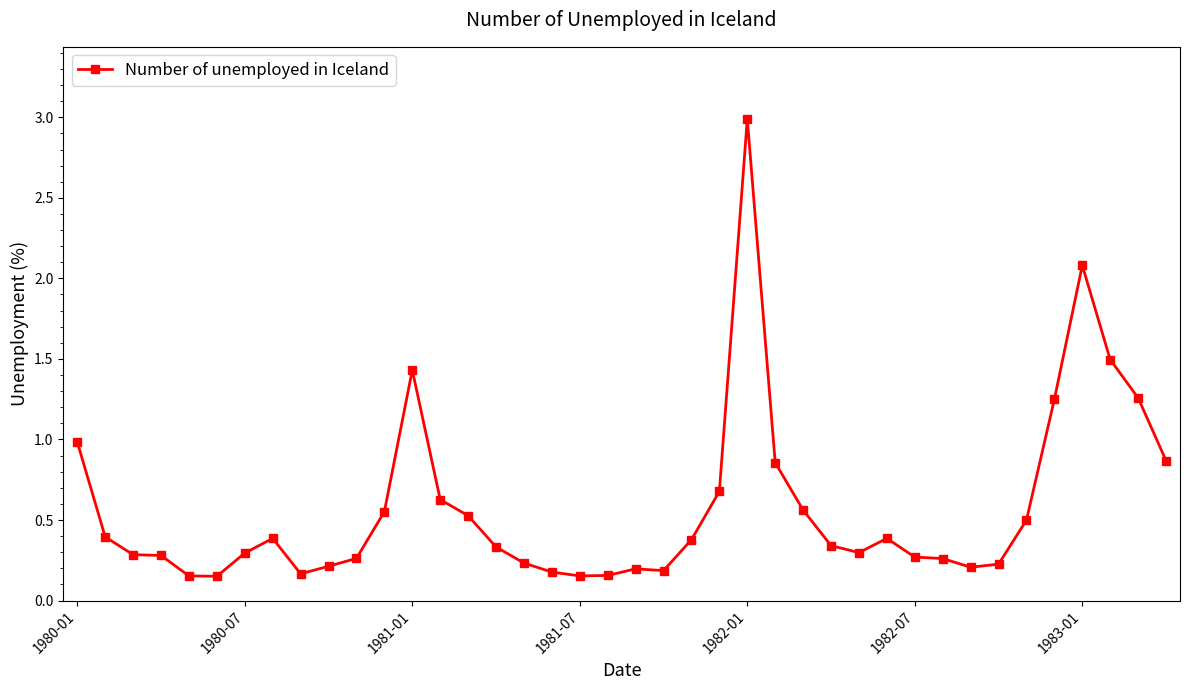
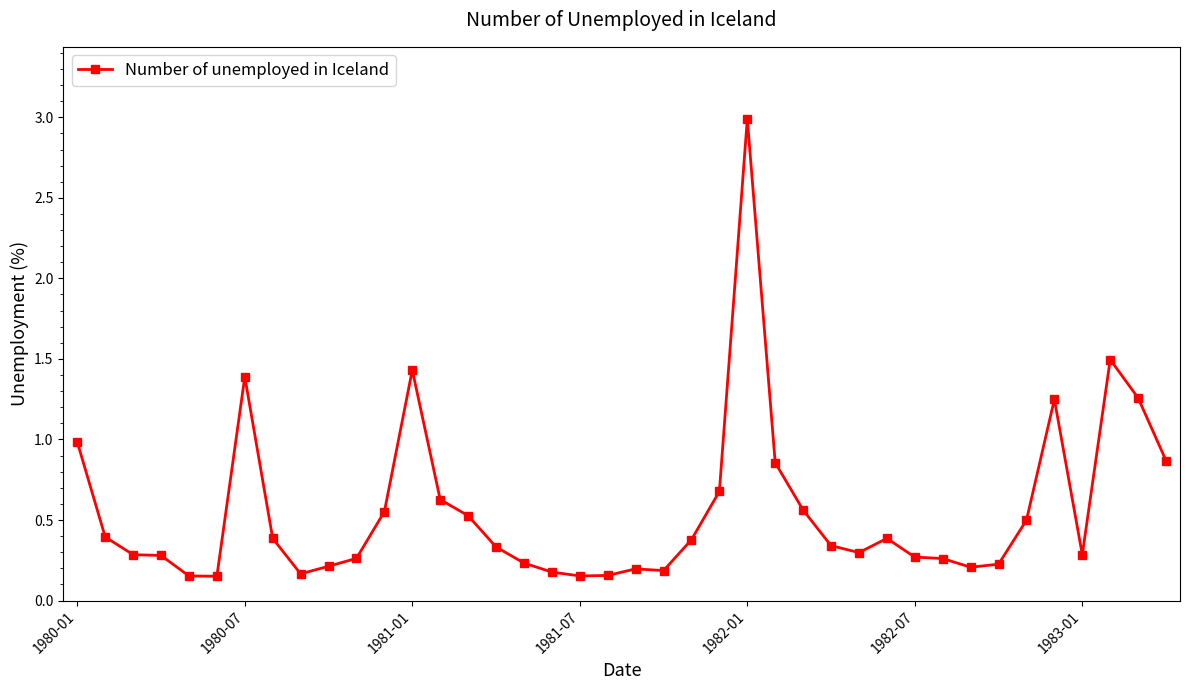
  {
    "1980-01": 0.98,
-   "1980-07": 0.30,
+   "1980-07": 1.39,
    "1981-01": 1.43,
    "1981-07": 0.15,
    "1982-01": 2.99,
    "1982-07": 0.27,
-   "1983-01": 2.08
+   "1983-01": 0.29
  }
